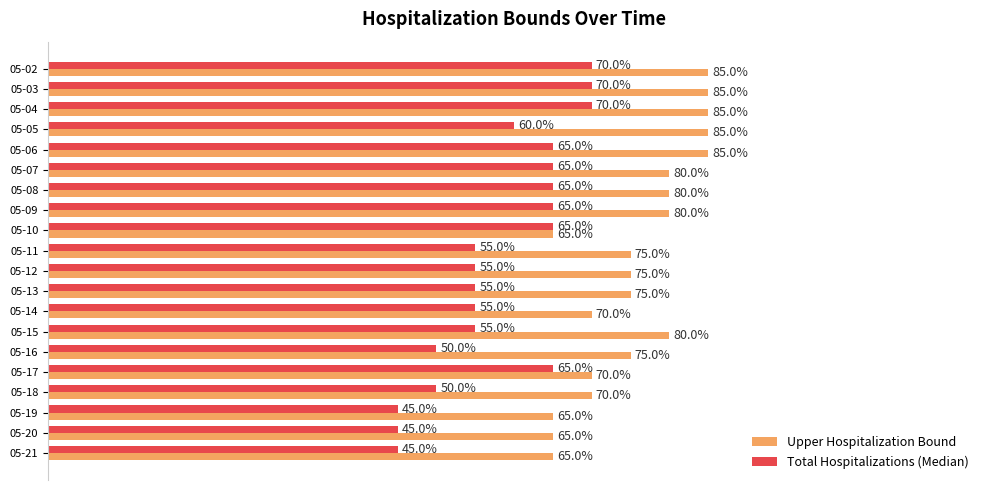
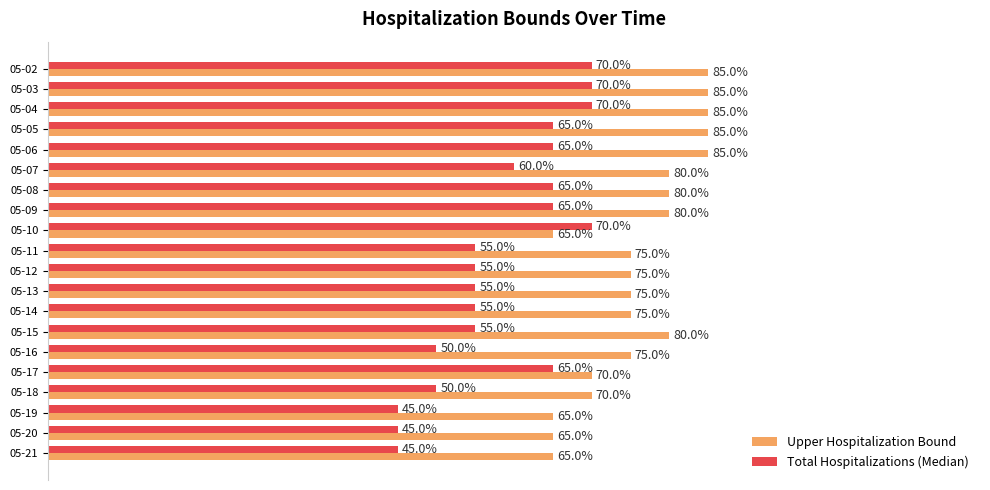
  {
    "Upper Hospitalization Bound": {
      "05-02": "85.0%",
      "05-03": "85.0%",
      "05-04": "85.0%",
      "05-05": "85.0%",
      "05-06": "85.0%",
      "05-07": "80.0%",
      "05-08": "80.0%",
      "05-09": "80.0%",
      "05-11": "75.0%",
      "05-12": "75.0%",
      "05-13": "75.0%",
-     "05-14": "70.0%",
+     "05-14": "75.0%",
      "05-15": "80.0%",
      "05-16": "75.0%",
      "05-17": "70.0%",
      "05-18": "70.0%",
      "05-19": "65.0%",
      "05-20": "65.0%",
      "05-21": "65.0%"
    },
    "Total Hospitalizations (Median)": {
      "05-02": "70.0%",
      "05-03": "70.0%",
      "05-04": "70.0%",
-     "05-05": "60.0%",
+     "05-05": "65.0%",
      "05-06": "65.0%",
-     "05-07": "65.0%",
+     "05-07": "60.0%",
      "05-08": "65.0%",
      "05-09": "65.0%",
-     "05-10": "65.0%",
+     "05-10": "70.0%",
      "05-11": "55.0%",
      "05-12": "55.0%",
      "05-13": "55.0%",
      "05-14": "55.0%",
      "05-15": "55.0%",
      "05-16": "50.0%",
      "05-17": "65.0%",
      "05-18": "50.0%",
      "05-19": "45.0%",
      "05-20": "45.0%",
      "05-21": "45.0%"
    }
  }
